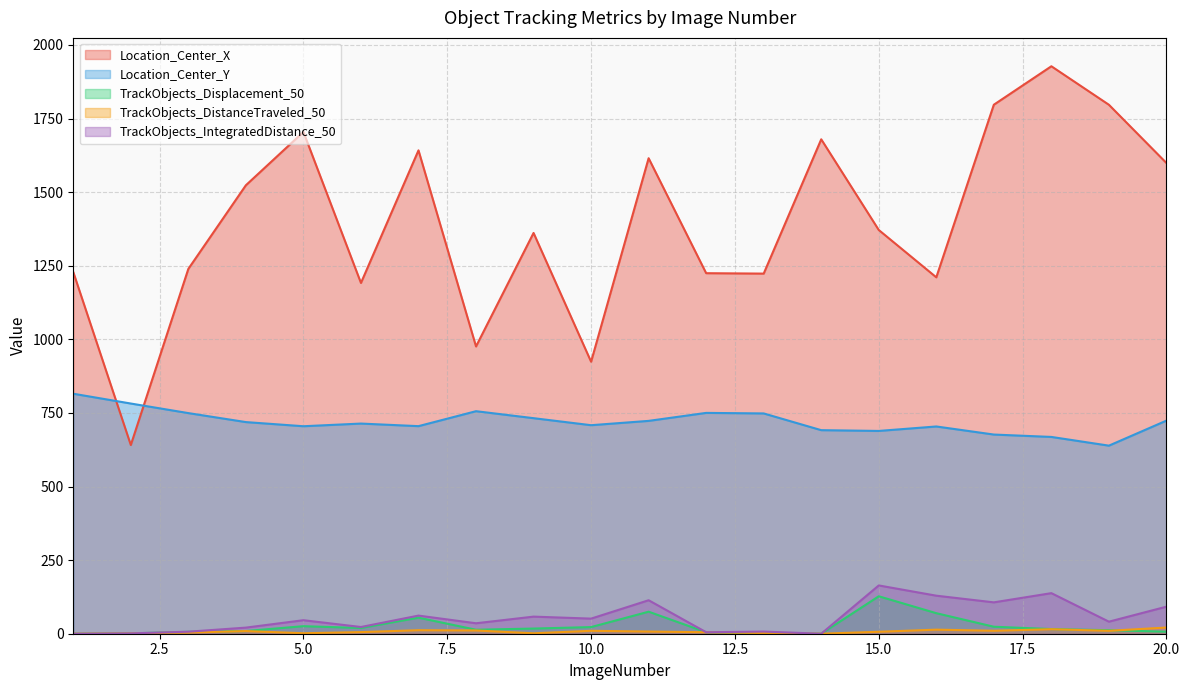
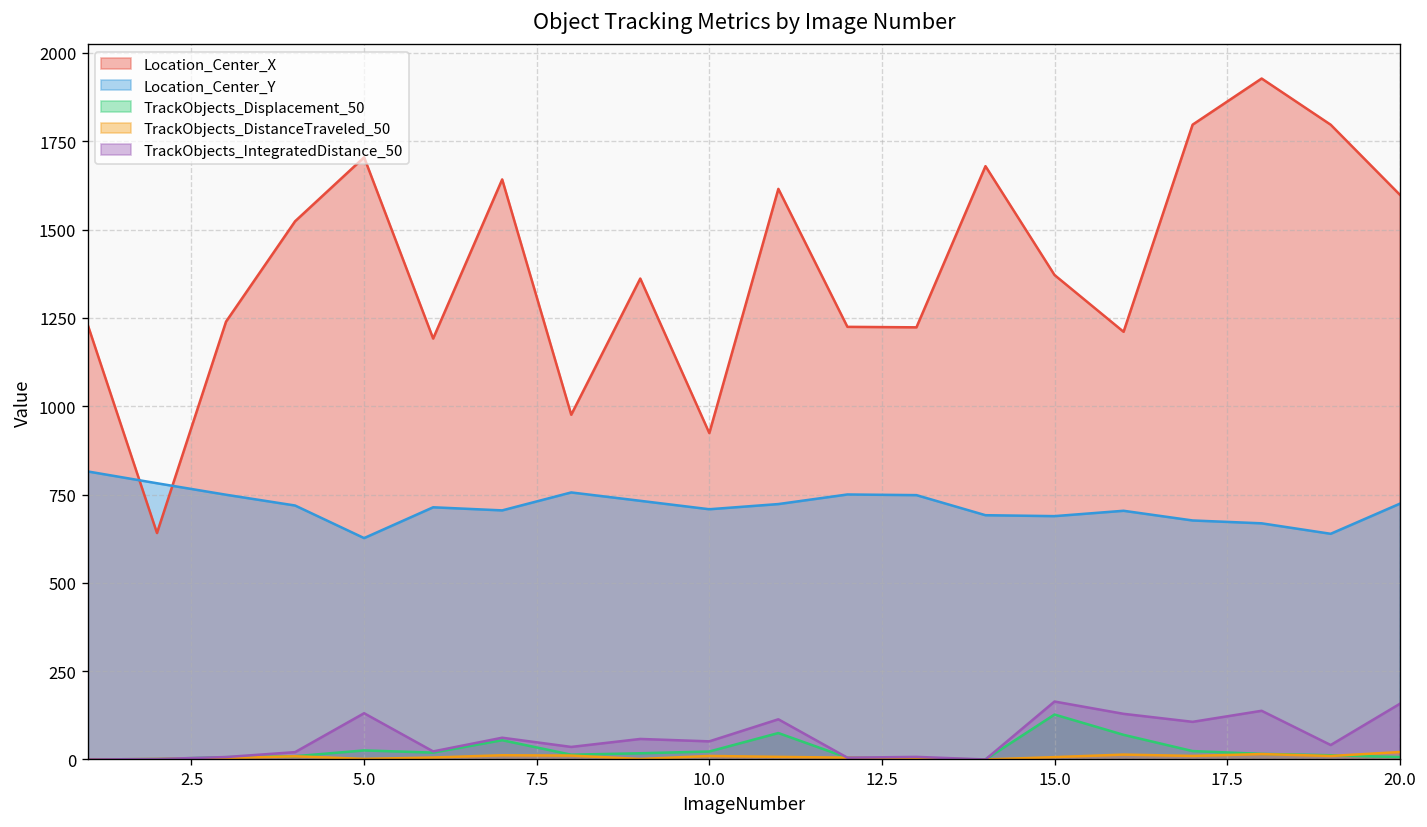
  {
    "Location_Center_Y": {
-     "5.0": 700,
+     "5.0": 630,
      "10.0": 710,
      "15.0": 690,
      "20.0": 720
    },
    "TrackObjects_Displacement_50": {
      "5.0": 30,
      "10.0": 20,
      "15.0": 130,
      "20.0": 10
    },
    "TrackObjects_IntegratedDistance_50": {
-     "5.0": 50,
+     "5.0": 130,
      "10.0": 50,
      "15.0": 160,
-     "20.0": 90
+     "20.0": 160
    }
  }
